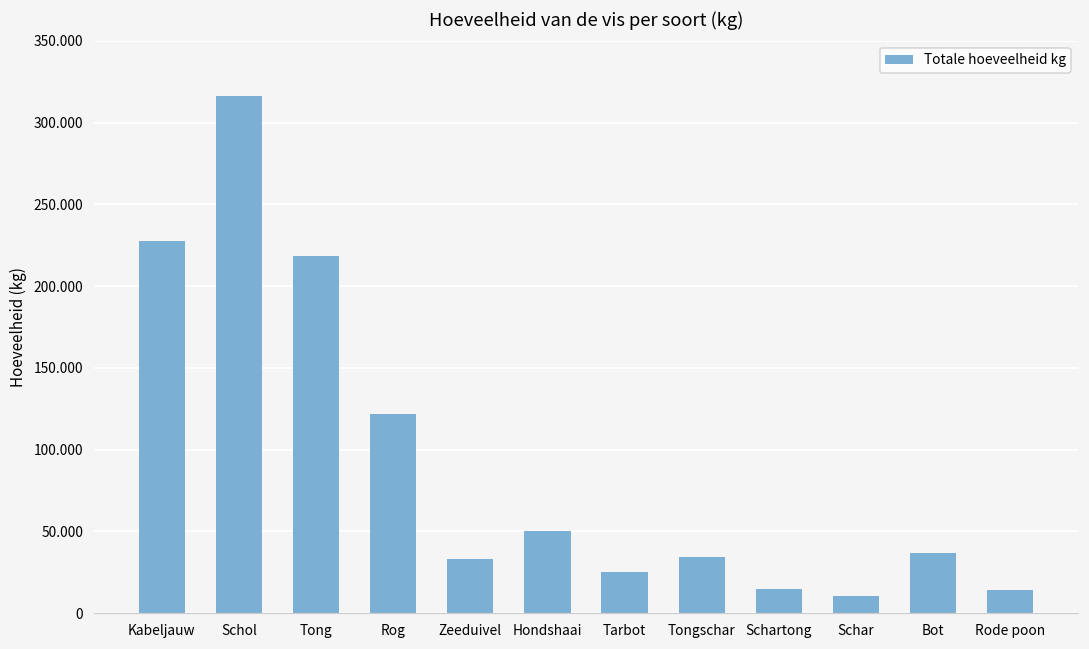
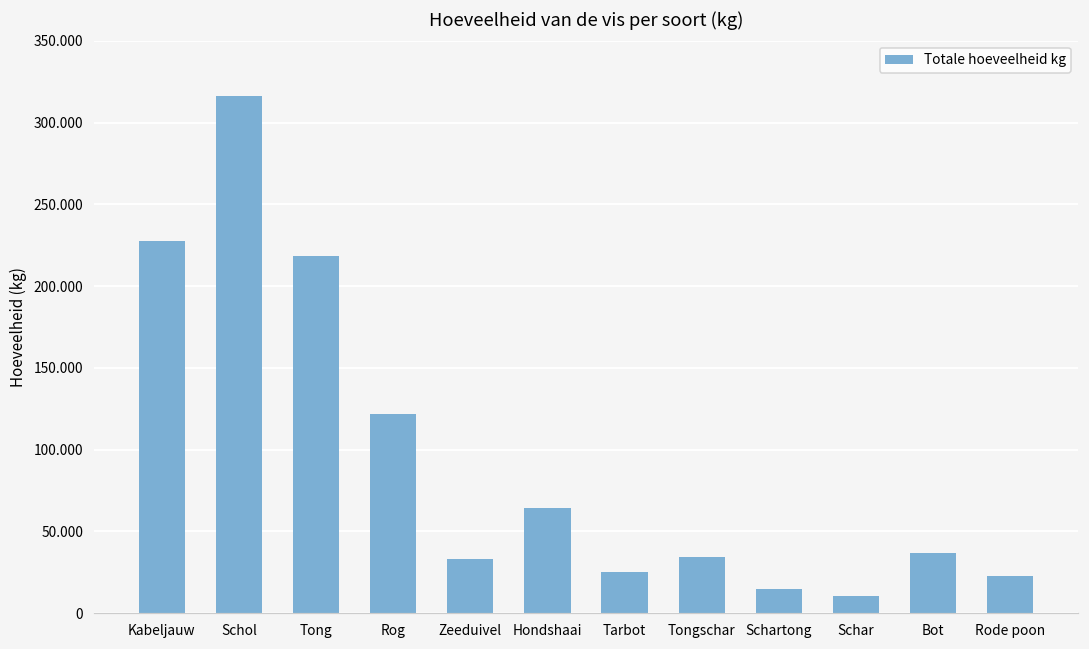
  {
    "Kabeljauw": 228,
    "Schol": 316,
    "Tong": 219,
    "Rog": 121,
    "Zeeduivel": 33,
-   "Hondshaai": 50,
+   "Hondshaai": 64,
    "Tarbot": 25,
    "Tongschar": 34,
    "Schartong": 15,
    "Schar": 11,
    "Bot": 37,
-   "Rode poon": 14
+   "Rode poon": 22
  }
